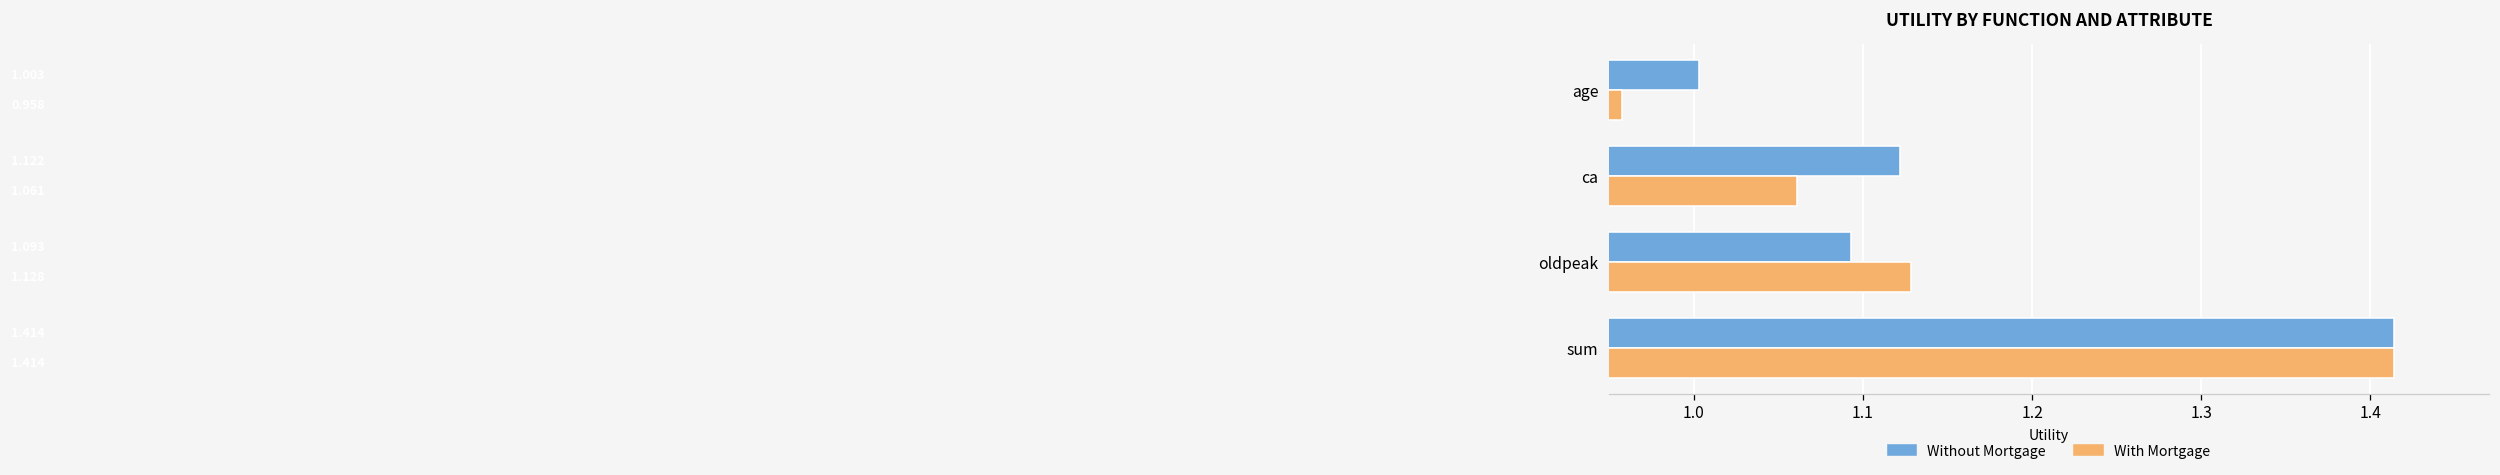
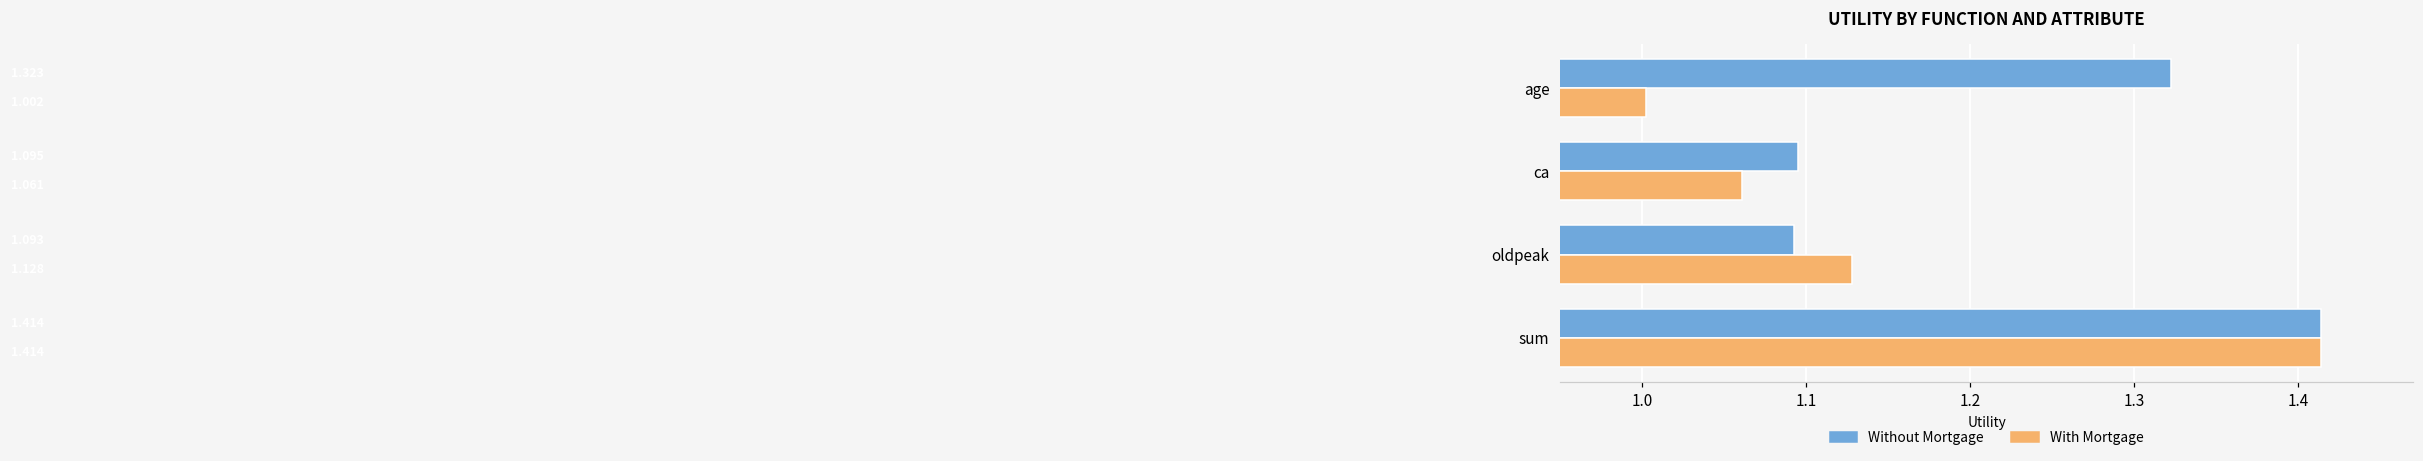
  {
    "Without Mortgage": {
-     "age": 1.003,
-     "ca": 1.122,
+     "age": 1.323,
+     "ca": 1.095,
      "oldpeak": 1.093,
      "sum": 1.414
    },
    "With Mortgage": {
-     "age": 0.958,
+     "age": 1.002,
      "ca": 1.061,
      "oldpeak": 1.128,
      "sum": 1.414
    }
  }
